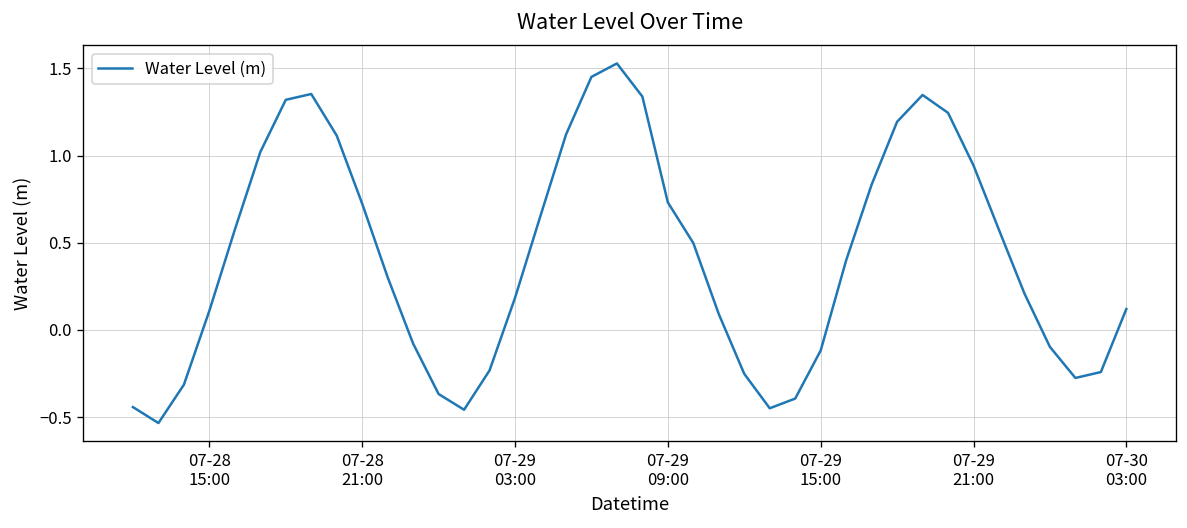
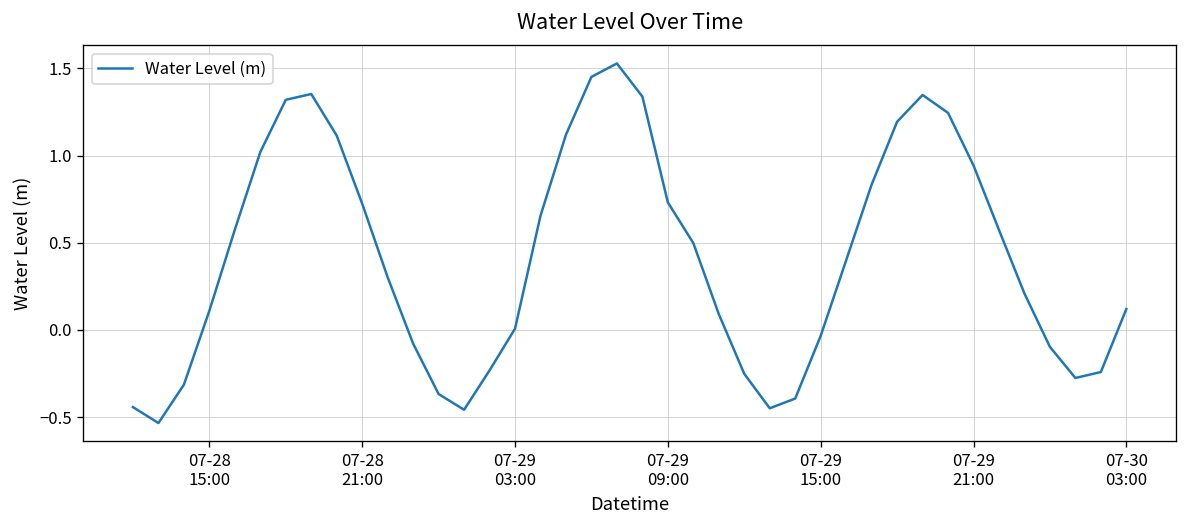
  {
    "07-28 15:00": 0.11,
    "07-28 21:00": 0.72,
-   "07-29 03:00": 0.18,
+   "07-29 03:00": 0.01,
    "07-29 09:00": 0.73,
-   "07-29 15:00": -0.12,
+   "07-29 15:00": -0.03,
    "07-29 21:00": 0.94,
    "07-30 03:00": 0.12
  }
